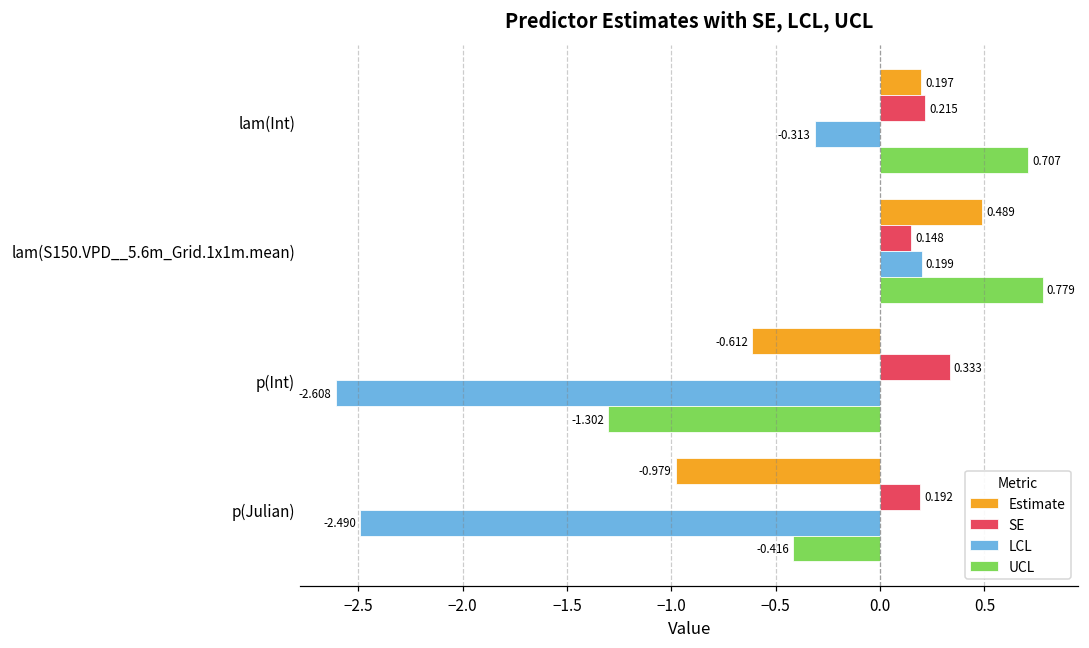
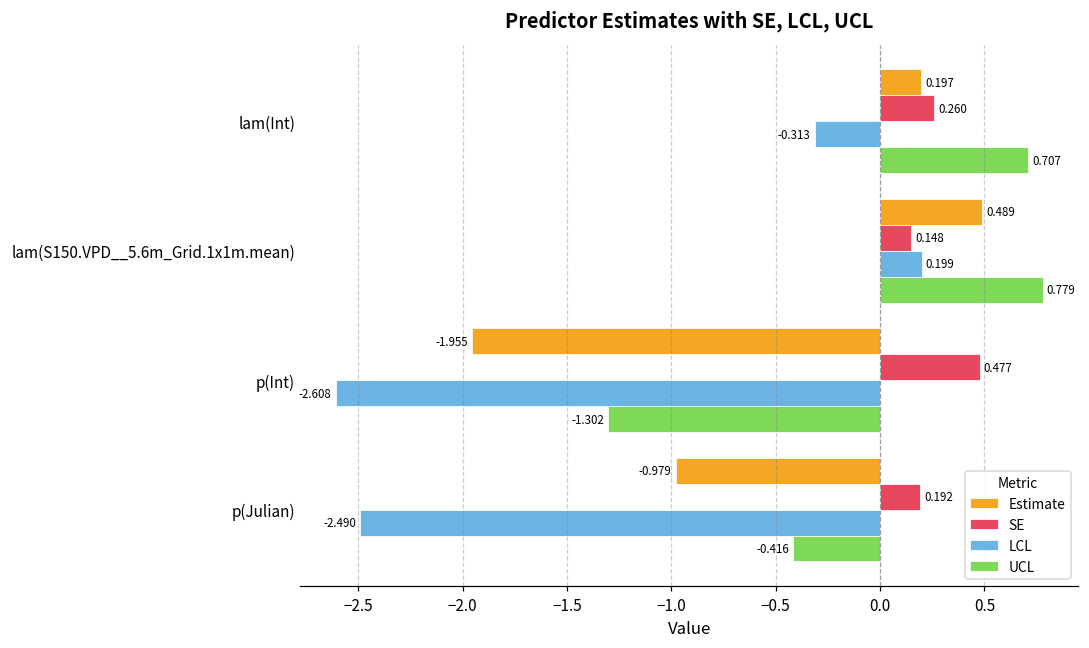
  {
    "Estimate": {
      "lam(Int)": 0.197,
      "lam(S150.VPD__5.6m_Grid.1x1m.mean)": 0.489,
-     "p(Int)": -0.612,
+     "p(Int)": -1.955,
      "p(Julian)": -0.979
    },
    "SE": {
-     "lam(Int)": 0.215,
+     "lam(Int)": 0.260,
      "lam(S150.VPD__5.6m_Grid.1x1m.mean)": 0.148,
-     "p(Int)": 0.333,
+     "p(Int)": 0.477,
      "p(Julian)": 0.192
    },
    "LCL": {
      "lam(Int)": -0.313,
      "lam(S150.VPD__5.6m_Grid.1x1m.mean)": 0.199,
      "p(Int)": -2.608,
      "p(Julian)": -2.490
    },
    "UCL": {
      "lam(Int)": 0.707,
      "lam(S150.VPD__5.6m_Grid.1x1m.mean)": 0.779,
      "p(Int)": -1.302,
      "p(Julian)": -0.416
    }
  }
